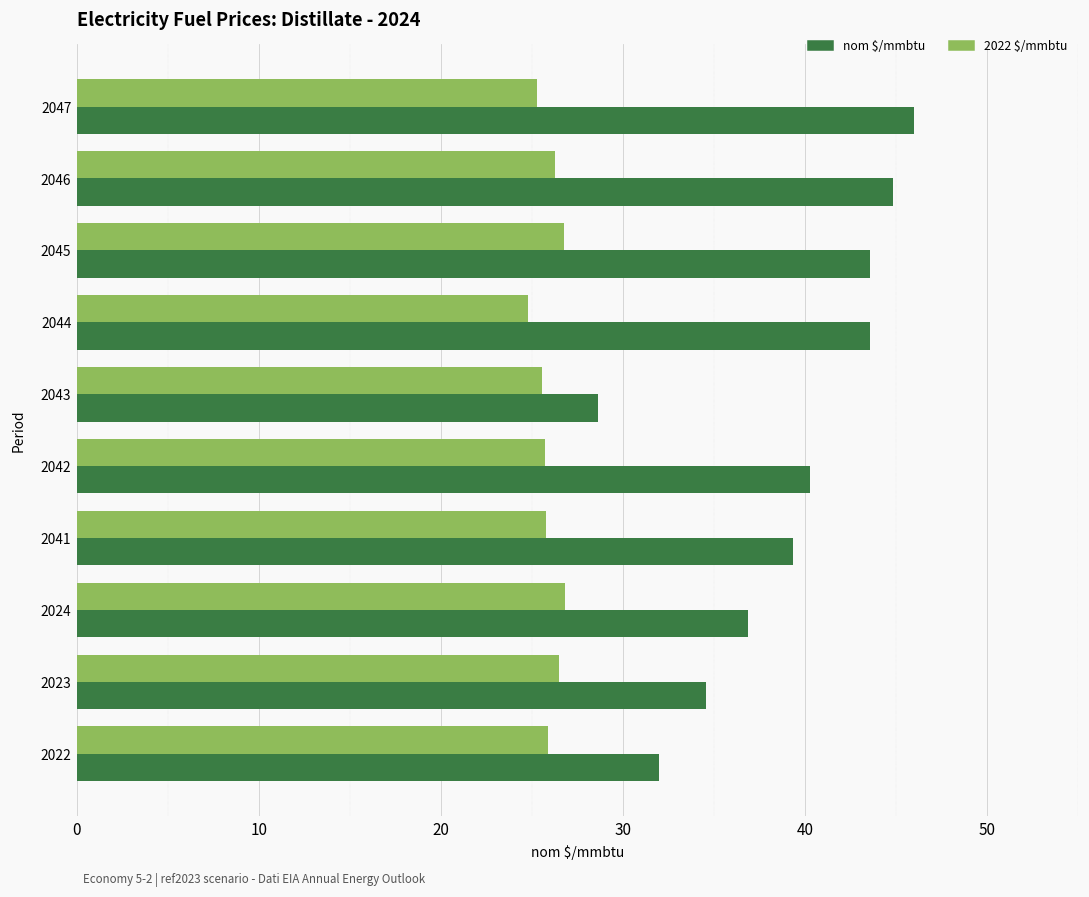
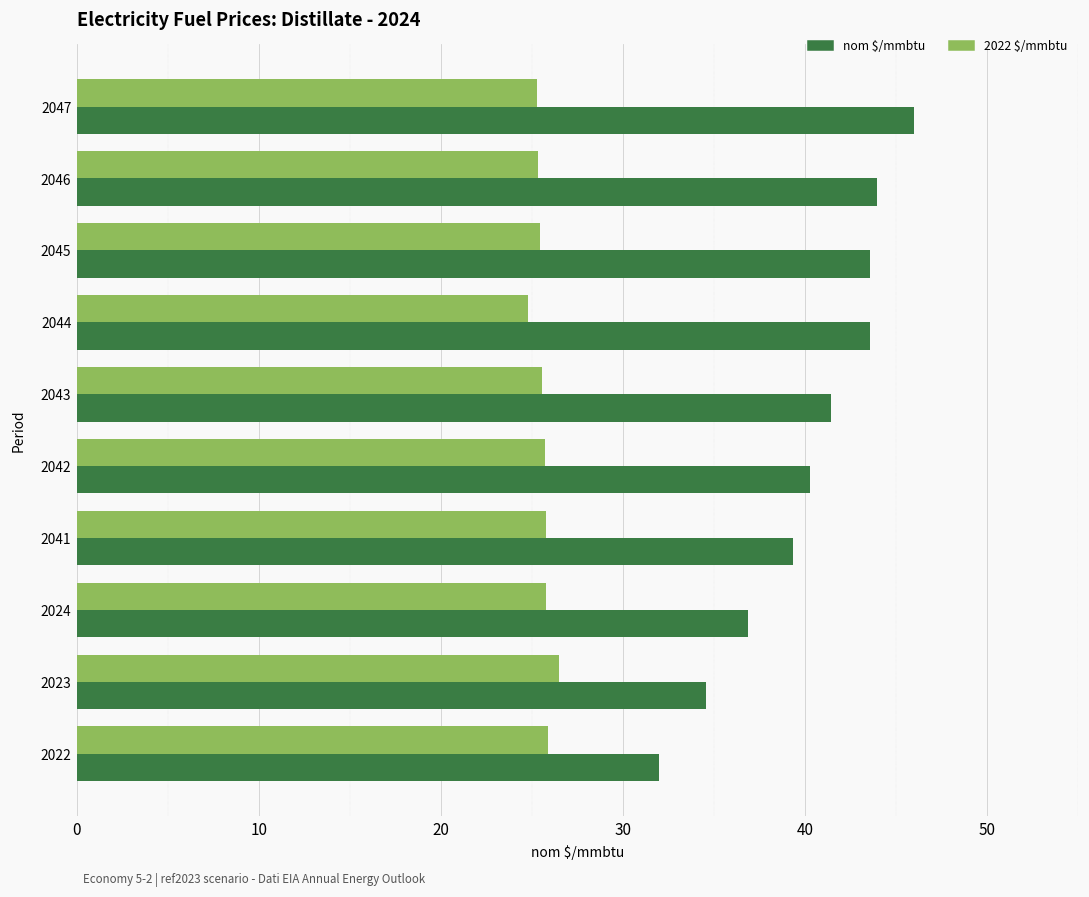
  {
    "nom $/mmbtu": {
      "2047": 46.0,
-     "2046": 44.8,
+     "2046": 43.9,
      "2045": 43.6,
      "2044": 43.5,
-     "2043": 28.6,
+     "2043": 41.4,
      "2042": 40.3,
      "2041": 39.3,
      "2024": 36.9,
      "2023": 34.6,
      "2022": 32.0
    },
    "2022 $/mmbtu": {
      "2047": 25.3,
-     "2046": 26.3,
-     "2045": 26.8,
+     "2046": 25.3,
+     "2045": 25.5,
      "2044": 24.8,
      "2043": 25.6,
      "2042": 25.7,
      "2041": 25.8,
-     "2024": 26.8,
+     "2024": 25.8,
      "2023": 26.5,
      "2022": 25.9
    }
  }
